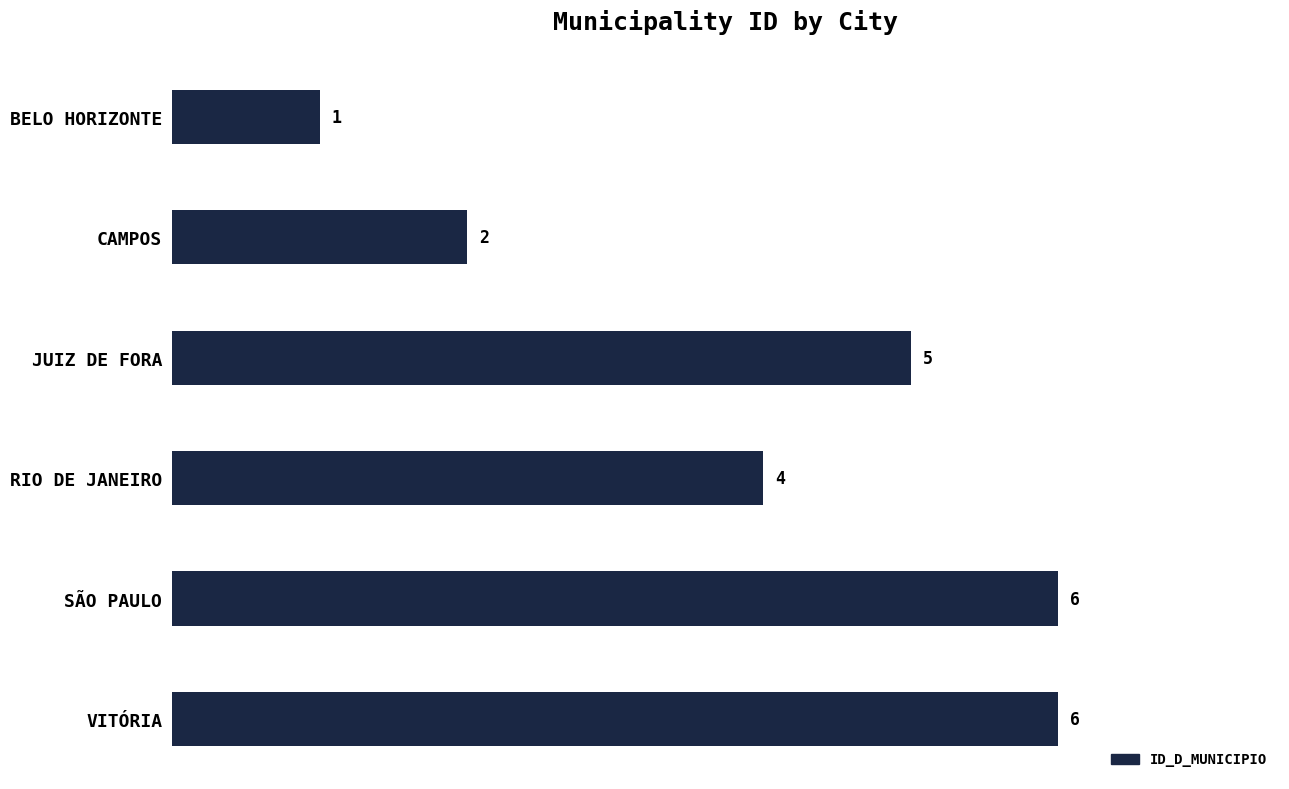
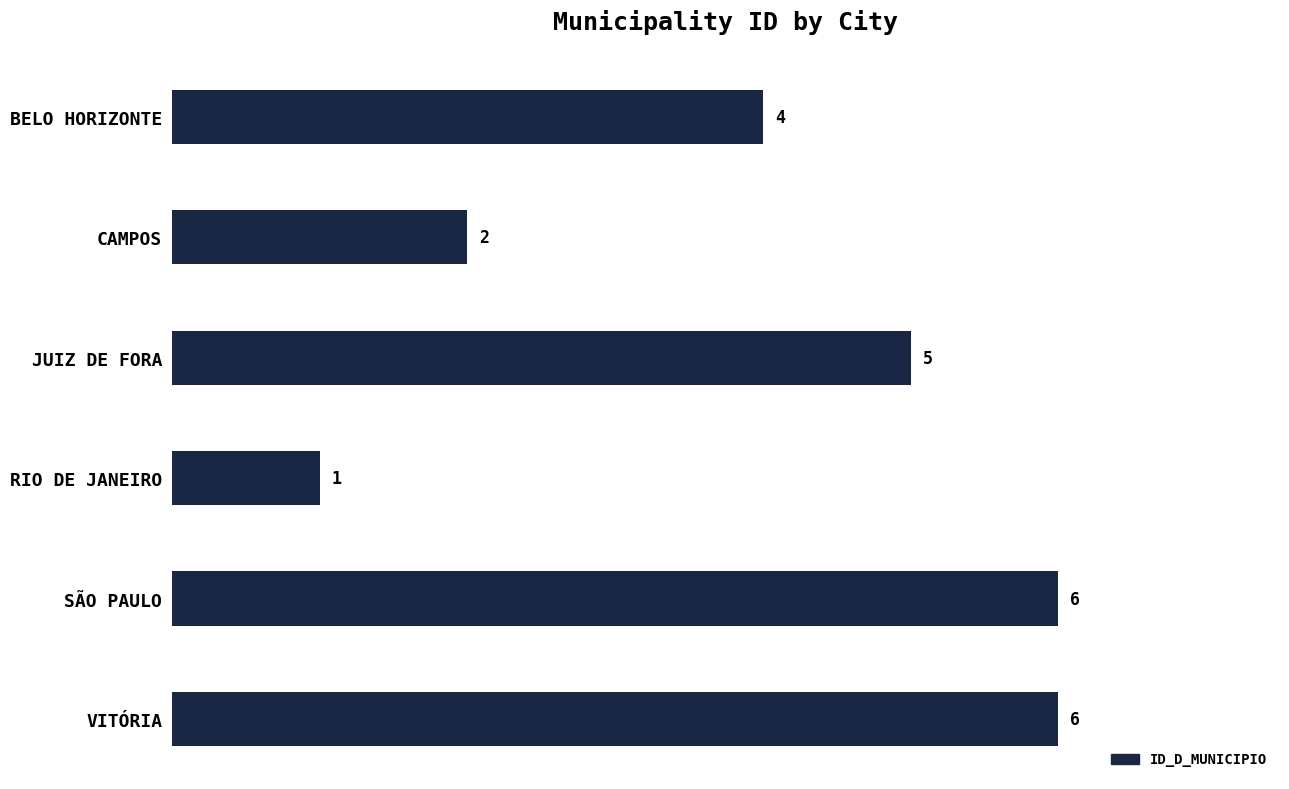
  {
-   "BELO HORIZONTE": 1,
+   "BELO HORIZONTE": 4,
    "CAMPOS": 2,
    "JUIZ DE FORA": 5,
-   "RIO DE JANEIRO": 4,
+   "RIO DE JANEIRO": 1,
    "SÃO PAULO": 6,
    "VITÓRIA": 6
  }
